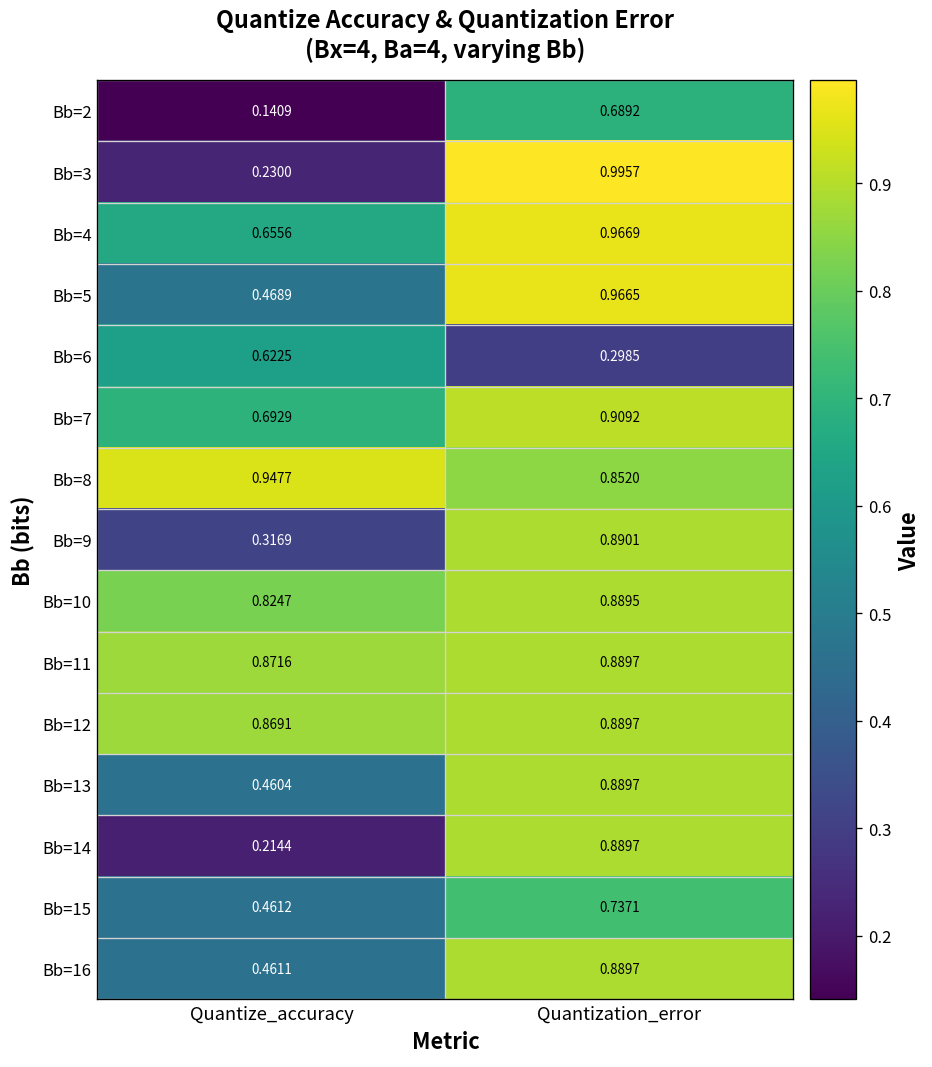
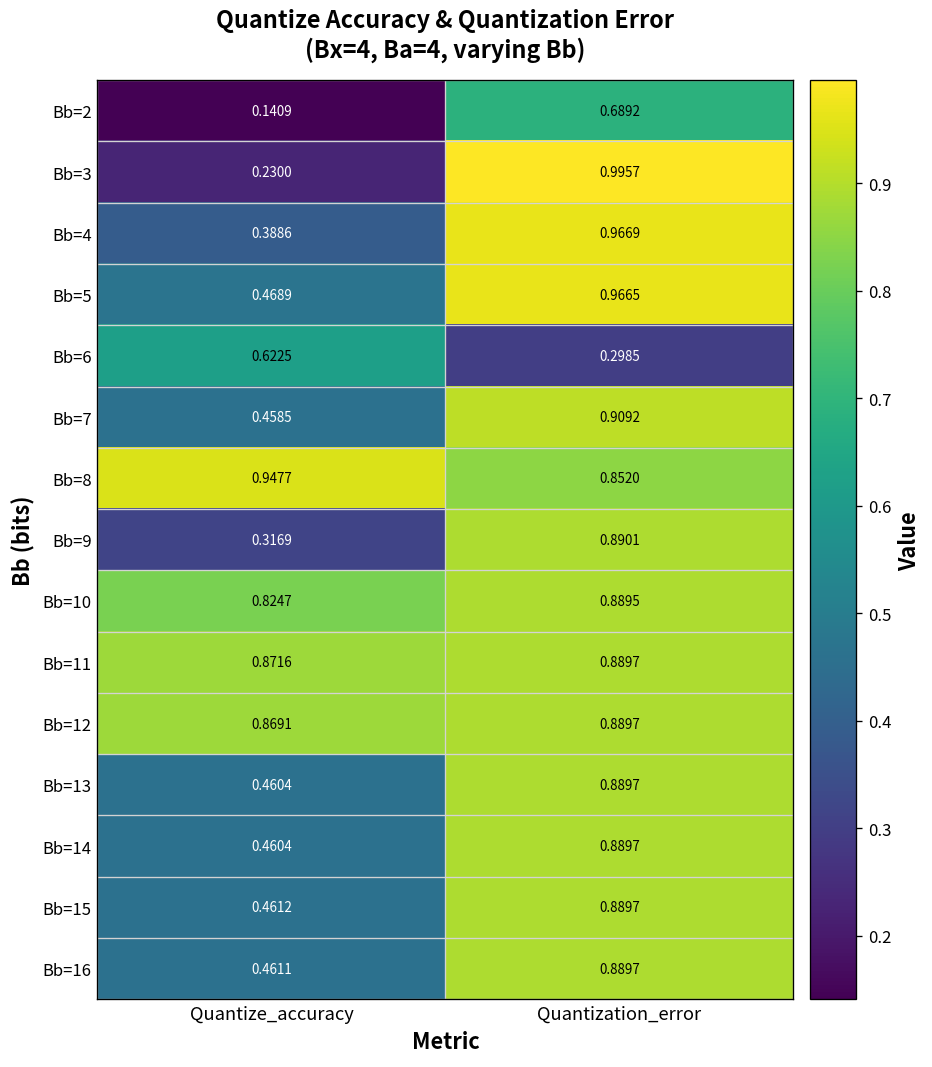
  {
    "Bb=2": {
      "Quantize_accuracy": 0.1409,
      "Quantization_error": 0.6892
    },
    "Bb=3": {
      "Quantize_accuracy": 0.2300,
      "Quantization_error": 0.9957
    },
    "Bb=4": {
-     "Quantize_accuracy": 0.6556,
+     "Quantize_accuracy": 0.3886,
      "Quantization_error": 0.9669
    },
    "Bb=5": {
      "Quantize_accuracy": 0.4689,
      "Quantization_error": 0.9665
    },
    "Bb=6": {
      "Quantize_accuracy": 0.6225,
      "Quantization_error": 0.2985
    },
    "Bb=7": {
-     "Quantize_accuracy": 0.6929,
+     "Quantize_accuracy": 0.4585,
      "Quantization_error": 0.9092
    },
    "Bb=8": {
      "Quantize_accuracy": 0.9477,
      "Quantization_error": 0.8520
    },
    "Bb=9": {
      "Quantize_accuracy": 0.3169,
      "Quantization_error": 0.8901
    },
    "Bb=10": {
      "Quantize_accuracy": 0.8247,
      "Quantization_error": 0.8895
    },
    "Bb=11": {
      "Quantize_accuracy": 0.8716,
      "Quantization_error": 0.8897
    },
    "Bb=12": {
      "Quantize_accuracy": 0.8691,
      "Quantization_error": 0.8897
    },
    "Bb=13": {
      "Quantize_accuracy": 0.4604,
      "Quantization_error": 0.8897
    },
    "Bb=14": {
-     "Quantize_accuracy": 0.2144,
+     "Quantize_accuracy": 0.4604,
      "Quantization_error": 0.8897
    },
    "Bb=15": {
      "Quantize_accuracy": 0.4612,
-     "Quantization_error": 0.7371
+     "Quantization_error": 0.8897
    },
    "Bb=16": {
      "Quantize_accuracy": 0.4611,
      "Quantization_error": 0.8897
    }
  }
